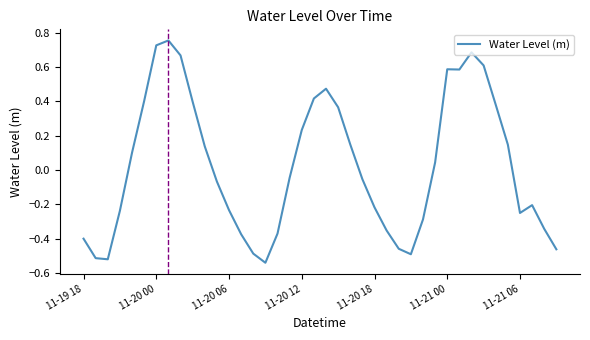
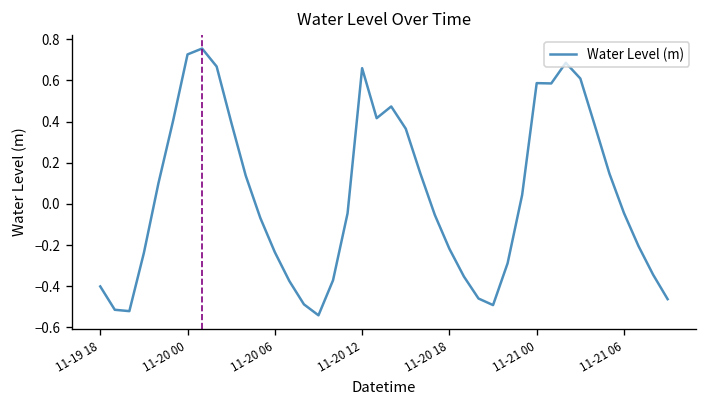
  {
    "11-19 18": -0.40,
    "11-20 00": 0.73,
    "11-20 06": -0.23,
-   "11-20 12": 0.23,
+   "11-20 12": 0.66,
    "11-20 18": -0.22,
    "11-21 00": 0.59,
-   "11-21 06": -0.25
+   "11-21 06": -0.04
  }
